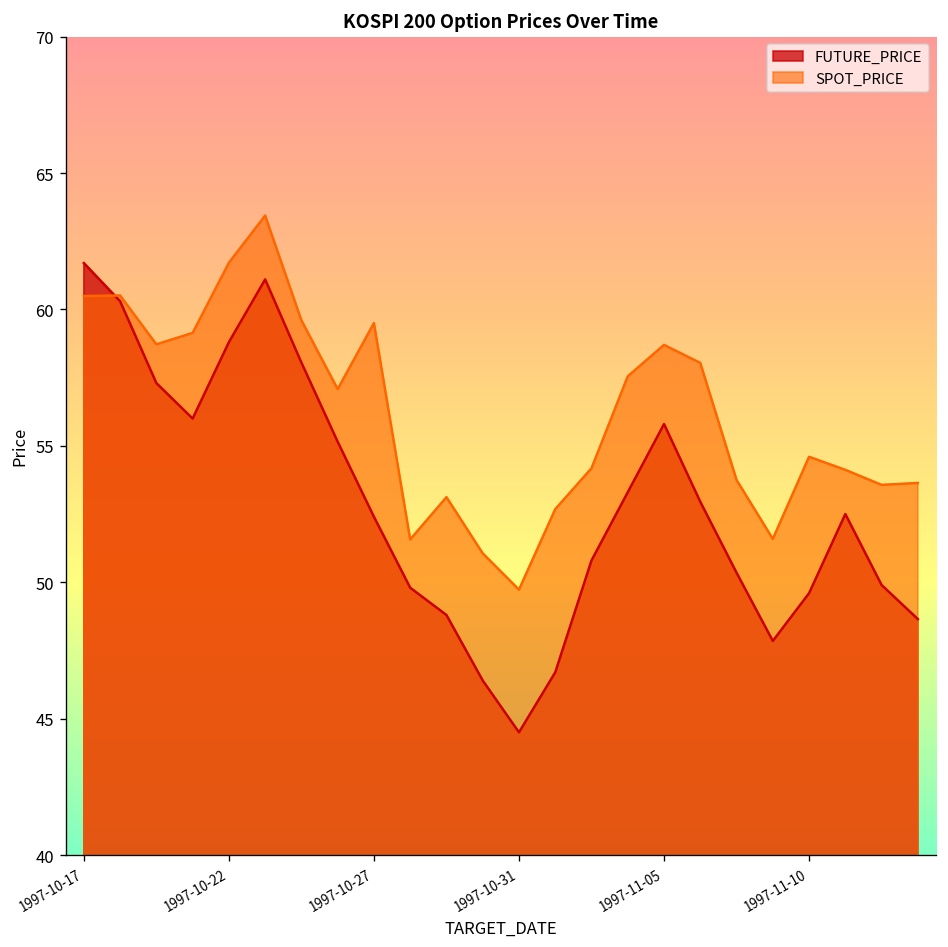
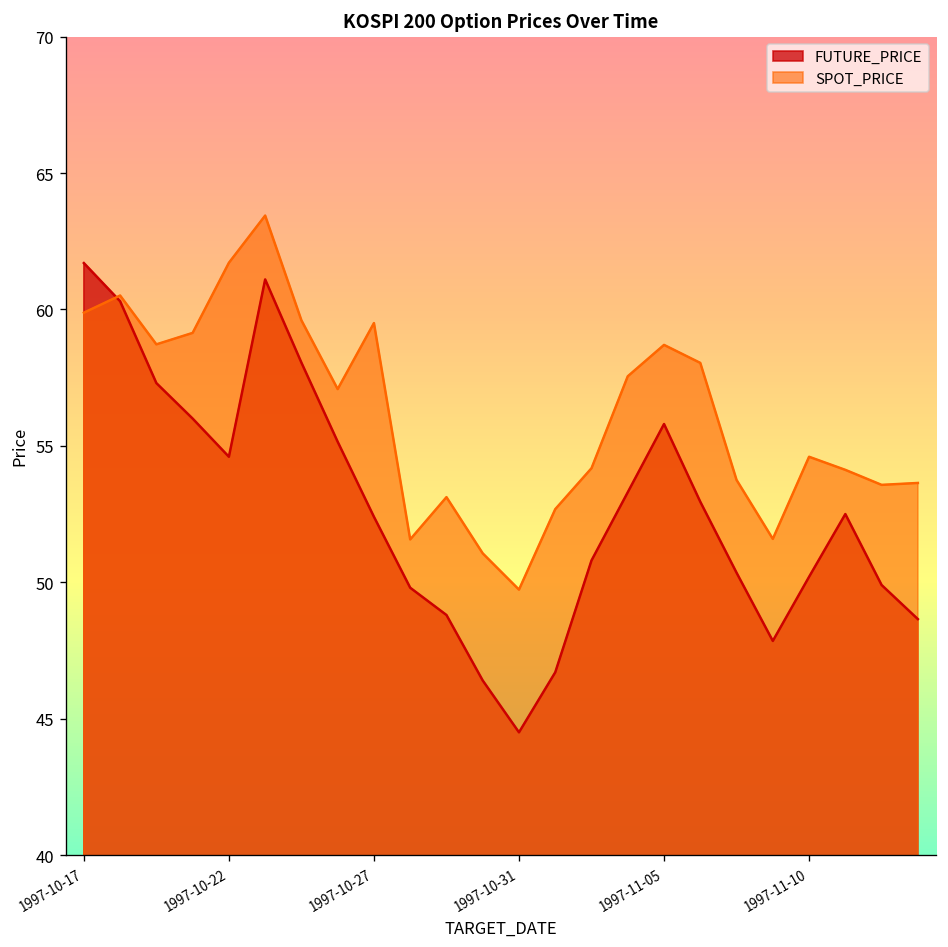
  {
    "FUTURE_PRICE": {
      "1997-10-17": 61.7,
-     "1997-10-22": 58.8,
+     "1997-10-22": 54.6,
      "1997-10-27": 52.4,
      "1997-10-31": 44.5,
      "1997-11-05": 55.8,
-     "1997-11-10": 49.6
+     "1997-11-10": 50.2
    },
    "SPOT_PRICE": {
-     "1997-10-17": 60.5,
+     "1997-10-17": 59.9,
      "1997-10-22": 61.7,
      "1997-10-27": 59.5,
      "1997-10-31": 49.7,
      "1997-11-05": 58.7,
      "1997-11-10": 54.6
    }
  }
